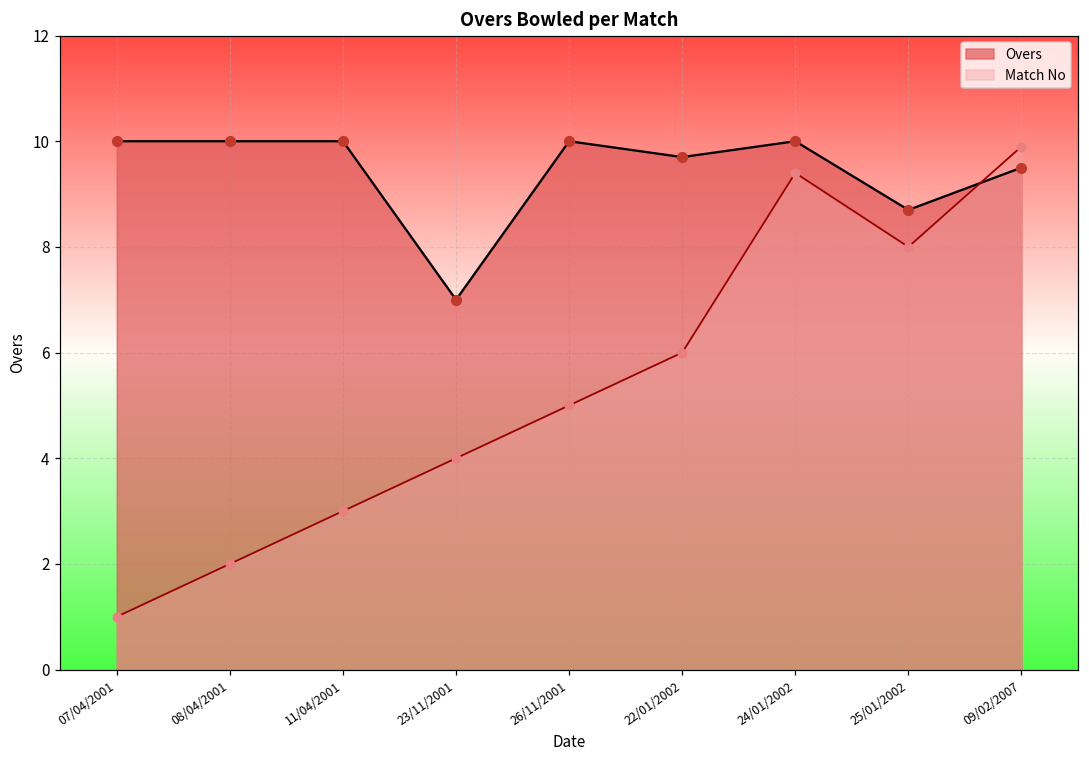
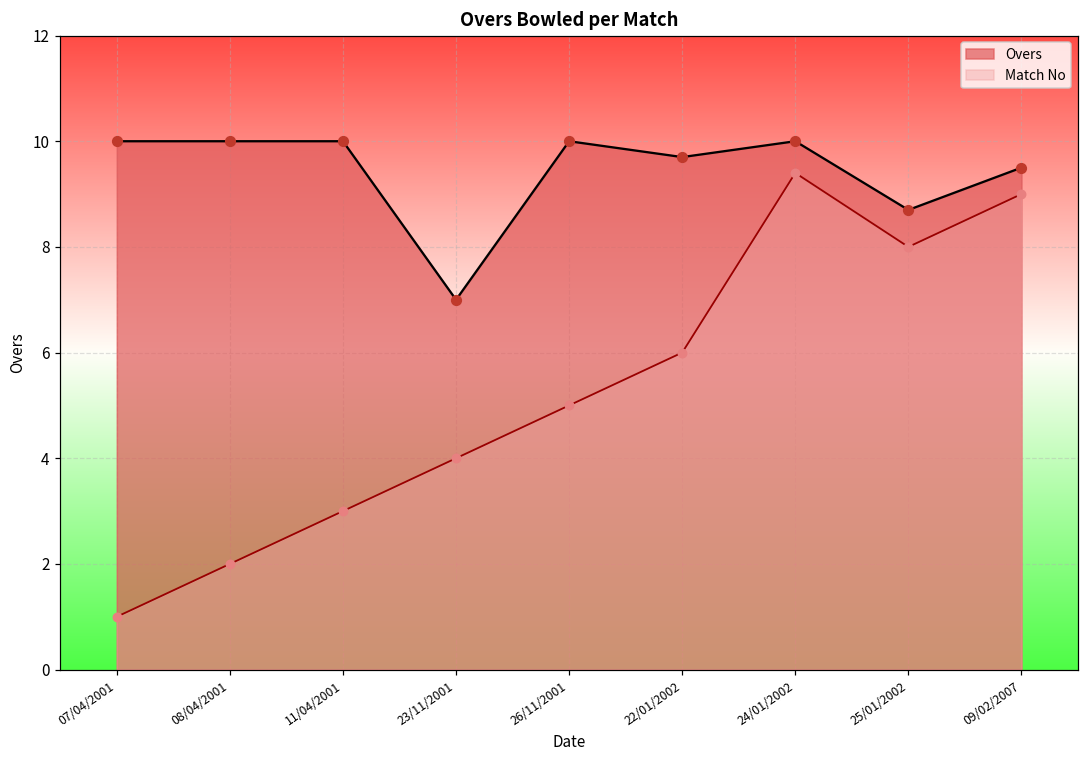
  {
    "Overs": {
      "07/04/2001": 10.0,
      "08/04/2001": 10.0,
      "11/04/2001": 10.0,
      "23/11/2001": 7.0,
      "26/11/2001": 10.0,
      "22/01/2002": 9.7,
      "24/01/2002": 10.0,
      "25/01/2002": 8.7,
      "09/02/2007": 9.5
    },
    "Match No": {
      "07/04/2001": 1.0,
      "08/04/2001": 2.0,
      "11/04/2001": 3.0,
      "23/11/2001": 4.0,
      "26/11/2001": 5.0,
      "22/01/2002": 6.0,
      "24/01/2002": 9.4,
      "25/01/2002": 8.0,
-     "09/02/2007": 9.9
+     "09/02/2007": 9.0
    }
  }
